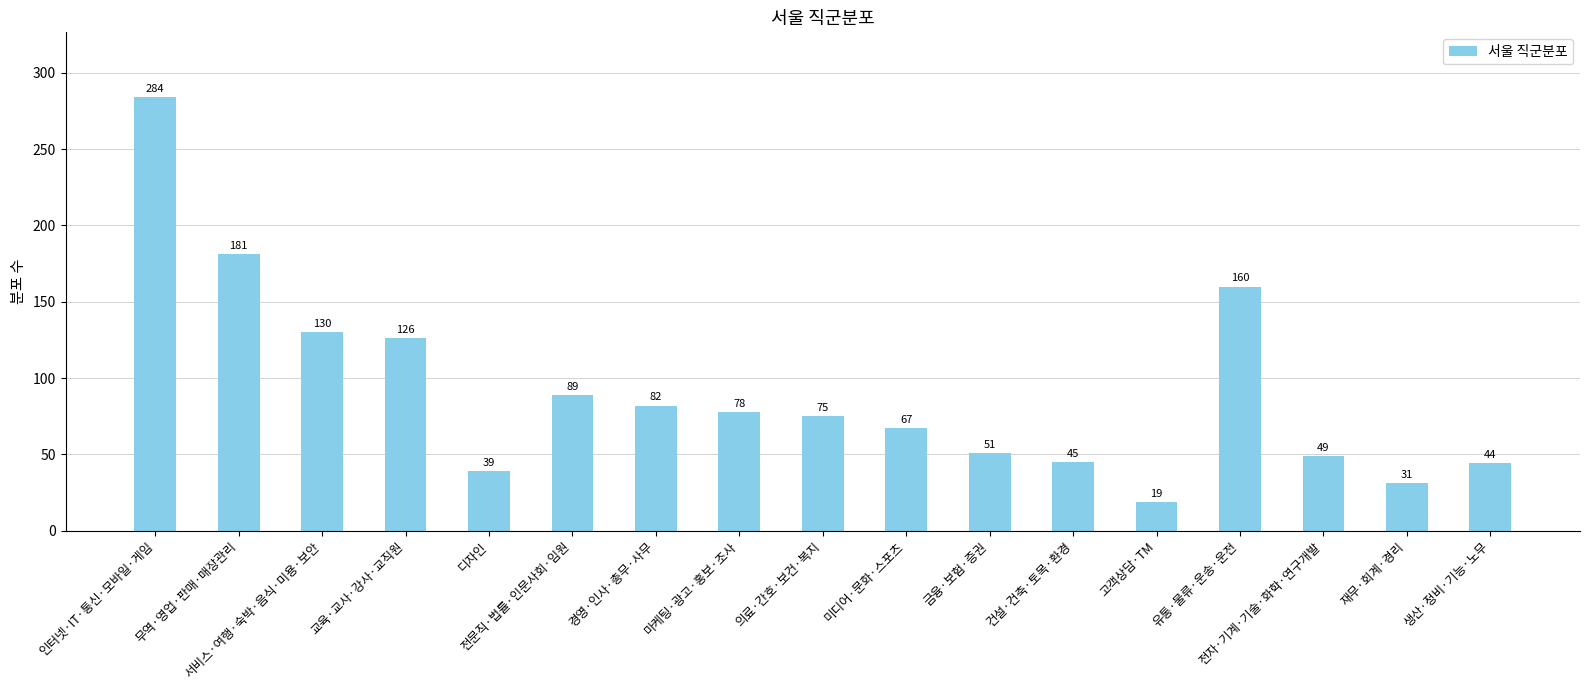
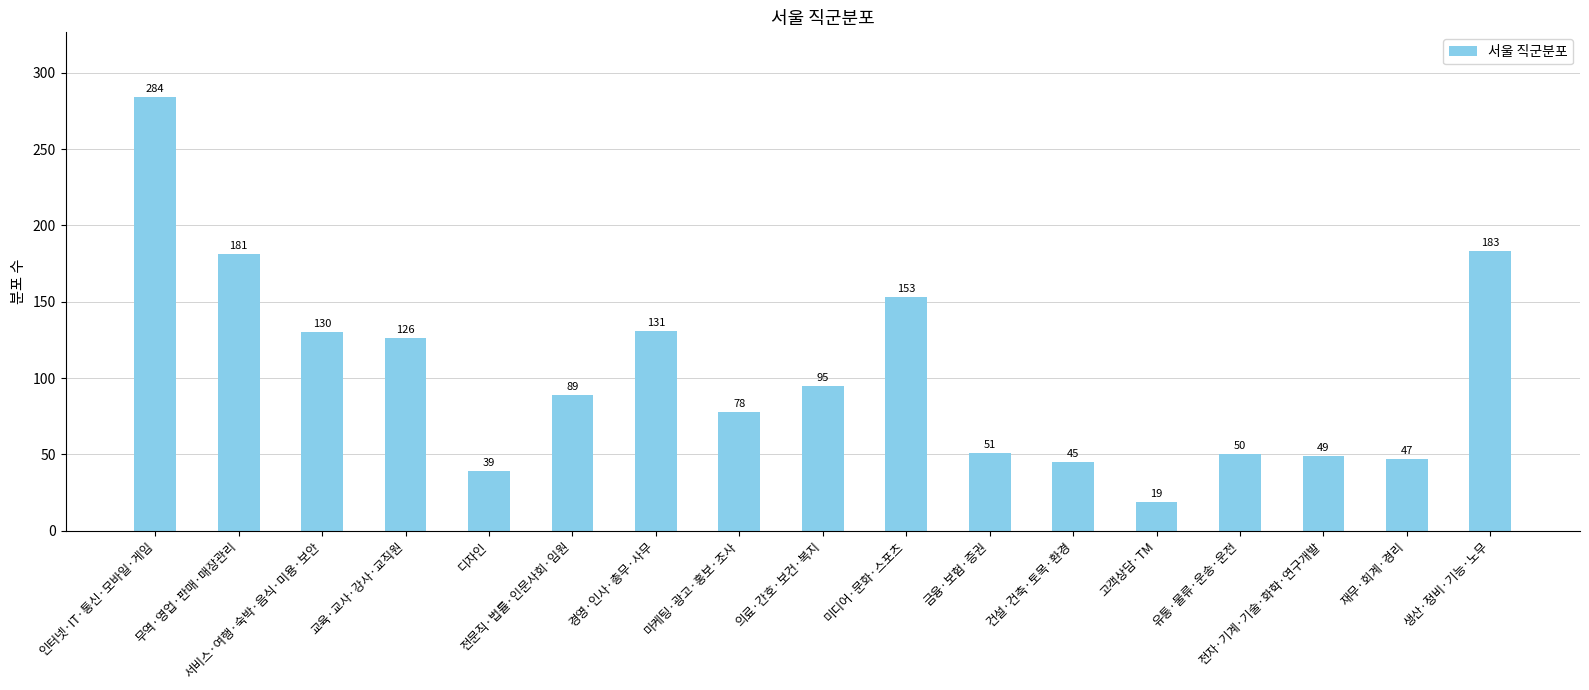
  {
    "인터넷·IT·통신·모바일·게임": 284,
    "무역·영업·판매·매장관리": 181,
    "서비스·여행·숙박·음식·미용·보안": 130,
    "교육·교사·강사·교직원": 126,
    "디자인": 39,
    "전문직·법률·인문사회·임원": 89,
-   "경영·인사·총무·사무": 82,
+   "경영·인사·총무·사무": 131,
    "마케팅·광고·홍보·조사": 78,
-   "의료·간호·보건·복지": 75,
-   "미디어·문화·스포츠": 67,
+   "의료·간호·보건·복지": 95,
+   "미디어·문화·스포츠": 153,
    "금융·보험·증권": 51,
    "건설·건축·토목·환경": 45,
    "고객상담·TM": 19,
-   "유통·물류·운송·운전": 160,
+   "유통·물류·운송·운전": 50,
    "전자·기계·기술·화학·연구개발": 49,
-   "재무·회계·경리": 31,
-   "생산·정비·기능·노무": 44
+   "재무·회계·경리": 47,
+   "생산·정비·기능·노무": 183
  }
